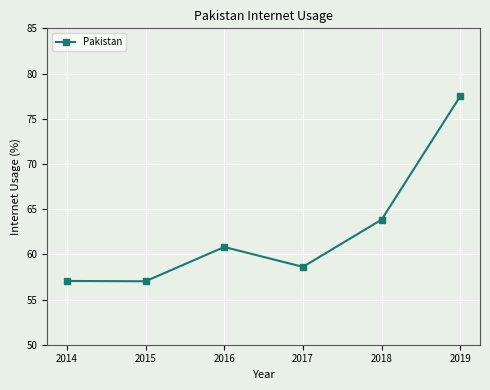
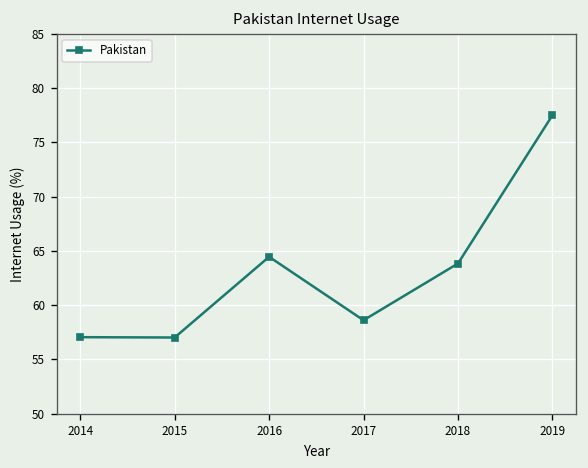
  {
    "2014": 57,
    "2015": 57,
-   "2016": 61,
+   "2016": 64,
    "2017": 59,
    "2018": 64,
    "2019": 78
  }
